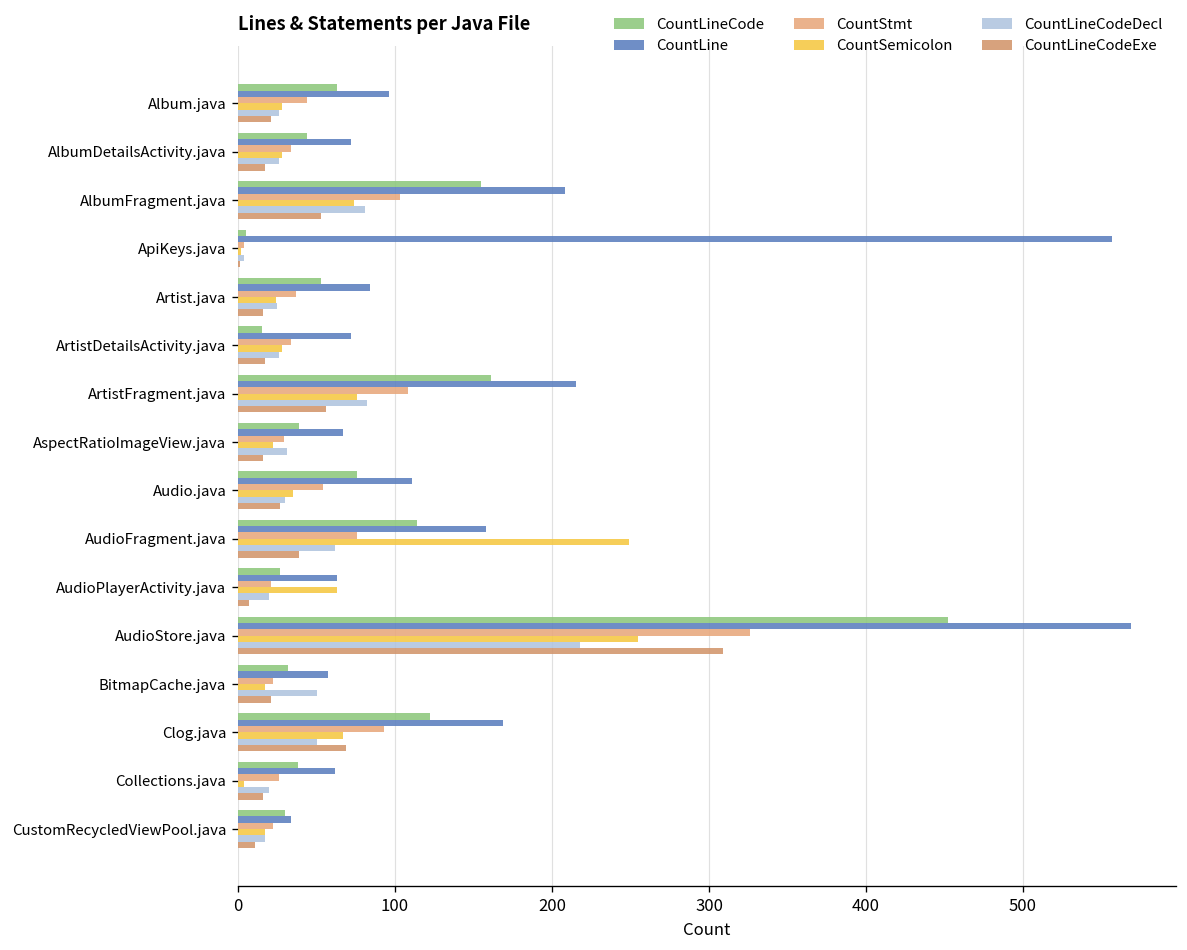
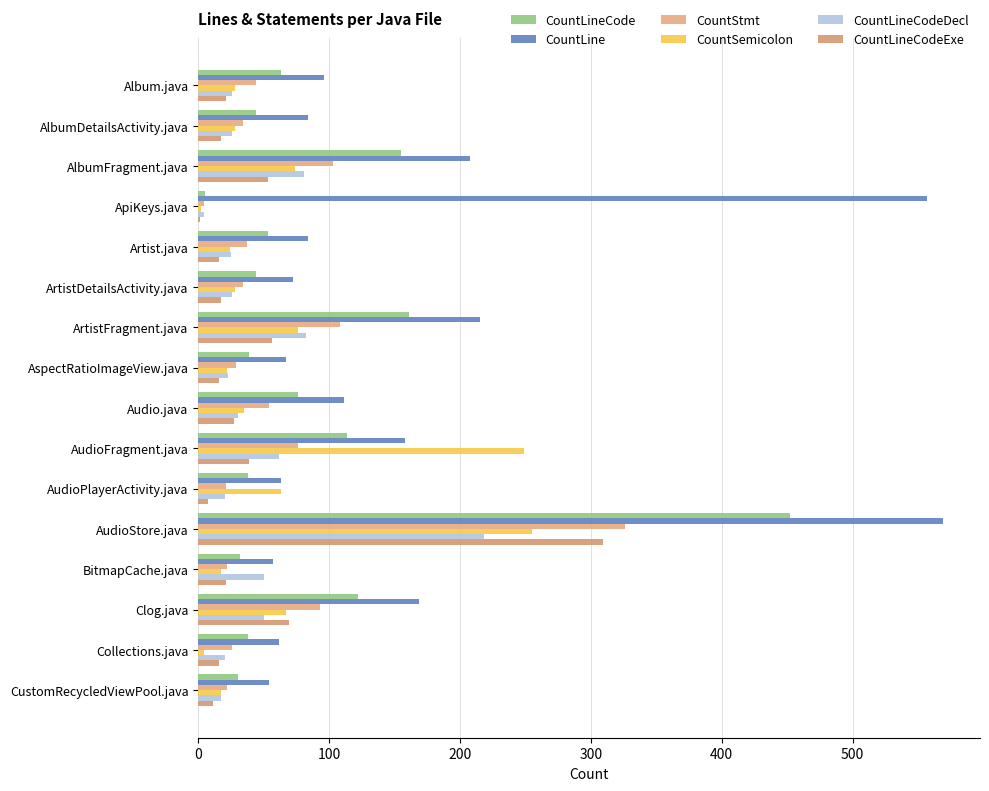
  {
    "CountLineCode": {
      "Album.java": 63,
      "AlbumDetailsActivity.java": 44,
      "AlbumFragment.java": 155,
      "ApiKeys.java": 5,
      "Artist.java": 53,
-     "ArtistDetailsActivity.java": 15,
+     "ArtistDetailsActivity.java": 44,
      "ArtistFragment.java": 161,
      "AspectRatioImageView.java": 39,
      "Audio.java": 76,
      "AudioFragment.java": 114,
-     "AudioPlayerActivity.java": 27,
+     "AudioPlayerActivity.java": 38,
      "AudioStore.java": 452,
      "BitmapCache.java": 32,
      "Clog.java": 122,
      "Collections.java": 38,
      "CustomRecycledViewPool.java": 30
    },
    "CountLine": {
      "Album.java": 96,
-     "AlbumDetailsActivity.java": 72,
+     "AlbumDetailsActivity.java": 84,
      "AlbumFragment.java": 208,
      "ApiKeys.java": 557,
      "Artist.java": 84,
      "ArtistDetailsActivity.java": 72,
      "ArtistFragment.java": 215,
      "AspectRatioImageView.java": 67,
      "Audio.java": 111,
      "AudioFragment.java": 158,
      "AudioPlayerActivity.java": 63,
      "AudioStore.java": 569,
      "BitmapCache.java": 57,
      "Clog.java": 169,
      "Collections.java": 62,
-     "CustomRecycledViewPool.java": 34
+     "CustomRecycledViewPool.java": 54
    },
    "CountSemicolon": {
      "Album.java": 28,
      "AlbumDetailsActivity.java": 28,
      "AlbumFragment.java": 74,
      "ApiKeys.java": 2,
      "Artist.java": 24,
      "ArtistDetailsActivity.java": 28,
      "ArtistFragment.java": 76,
      "AspectRatioImageView.java": 22,
      "Audio.java": 35,
      "AudioFragment.java": 249,
      "AudioPlayerActivity.java": 63,
      "AudioStore.java": 255,
      "BitmapCache.java": 17,
      "Clog.java": 67,
      "Collections.java": 4,
      "CustomRecycledViewPool.java": 17
    },
    "CountLineCodeDecl": {
      "Album.java": 26,
      "AlbumDetailsActivity.java": 26,
      "AlbumFragment.java": 81,
      "ApiKeys.java": 4,
      "Artist.java": 25,
      "ArtistDetailsActivity.java": 26,
      "ArtistFragment.java": 82,
-     "AspectRatioImageView.java": 31,
+     "AspectRatioImageView.java": 23,
      "Audio.java": 30,
      "AudioFragment.java": 62,
      "AudioPlayerActivity.java": 20,
      "AudioStore.java": 218,
      "BitmapCache.java": 50,
      "Clog.java": 50,
      "Collections.java": 20,
      "CustomRecycledViewPool.java": 17
    }
  }
